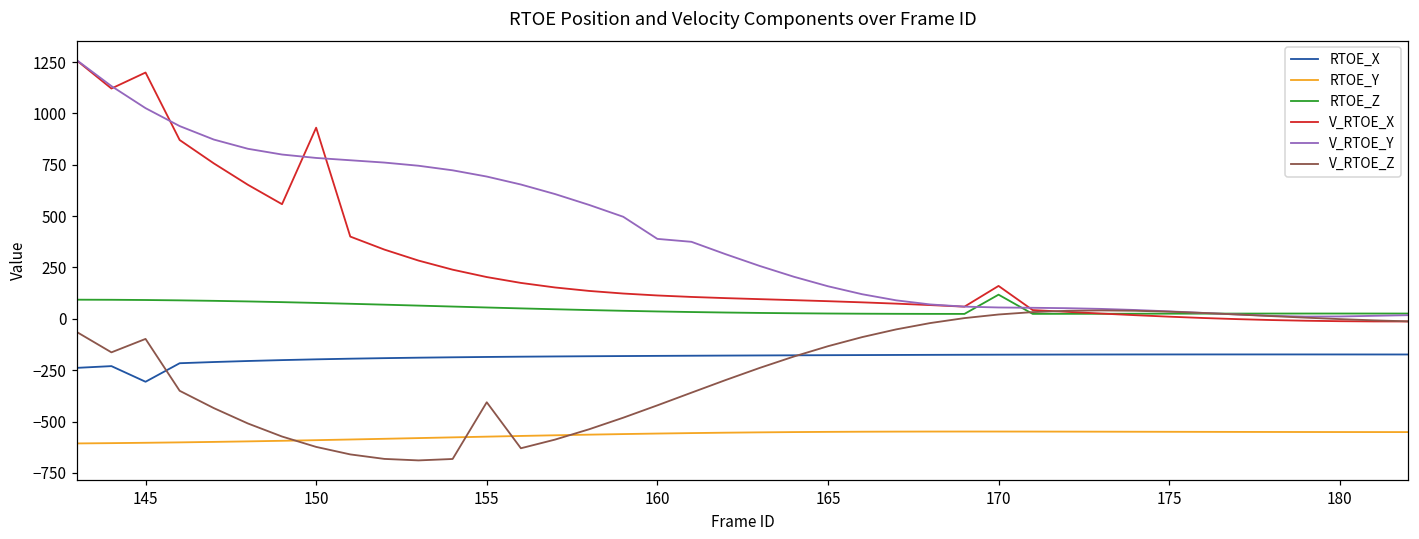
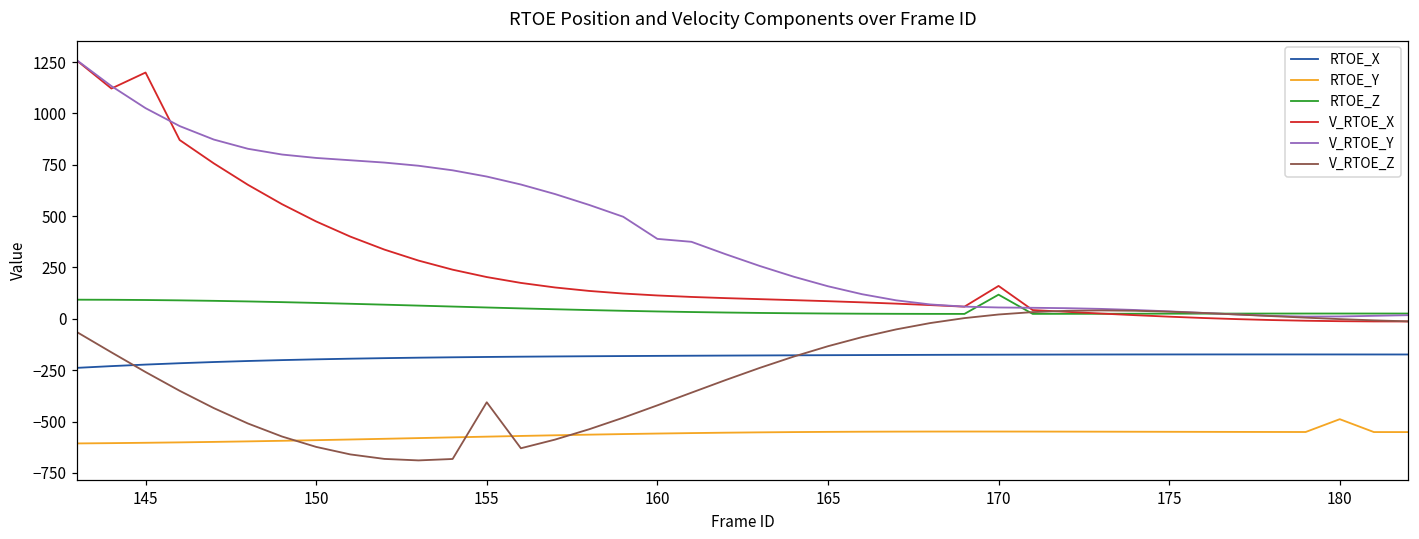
  {
    "RTOE_X": {
-     "145": -310,
+     "145": -220,
      "150": -200,
      "155": -190,
      "160": -180,
      "165": -180,
      "170": -170,
      "175": -170,
      "180": -170
    },
    "RTOE_Y": {
      "145": -600,
      "150": -590,
      "155": -570,
      "160": -560,
      "165": -550,
      "170": -550,
      "175": -550,
-     "180": -550
+     "180": -490
    },
    "RTOE_Z": {
      "145": 90,
      "150": 80,
      "155": 60,
      "160": 40,
      "165": 30,
      "170": 120,
      "180": 30
    },
    "V_RTOE_X": {
      "145": 1200,
-     "150": 930,
+     "150": 470,
      "155": 200,
      "160": 110,
      "165": 90,
      "170": 160,
      "175": 10
    },
    "V_RTOE_Y": {
      "145": 1030,
      "150": 780,
      "155": 690,
      "160": 390,
      "165": 160,
      "170": 60
    },
    "V_RTOE_Z": {
-     "145": -100,
+     "145": -260,
      "150": -620,
      "155": -410,
      "160": -420,
      "165": -130,
      "170": 20
    }
  }
